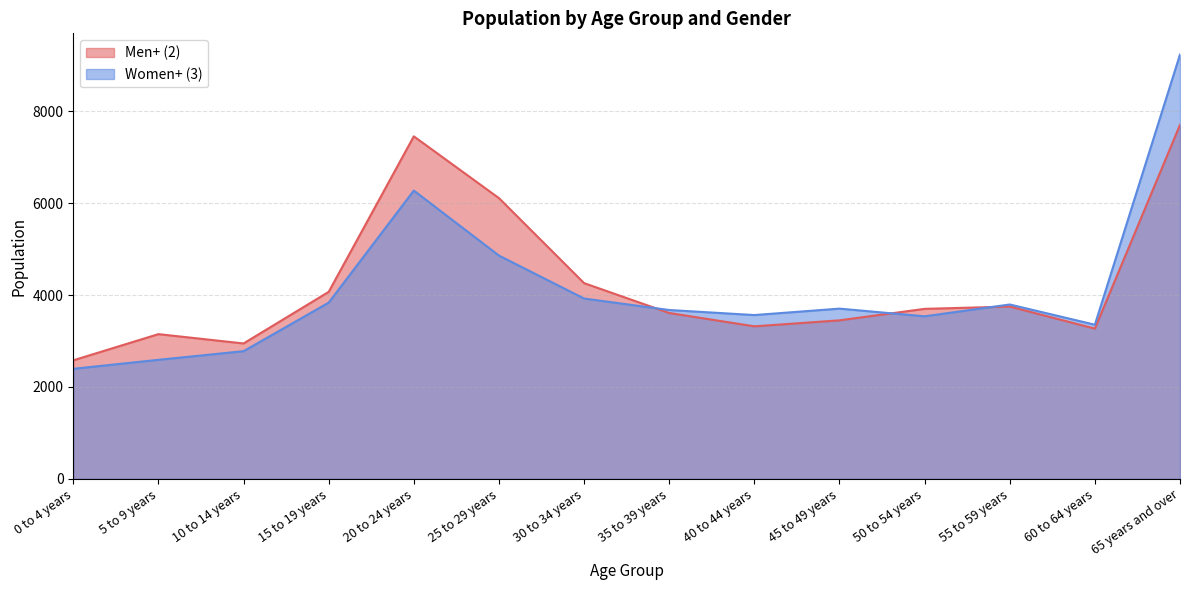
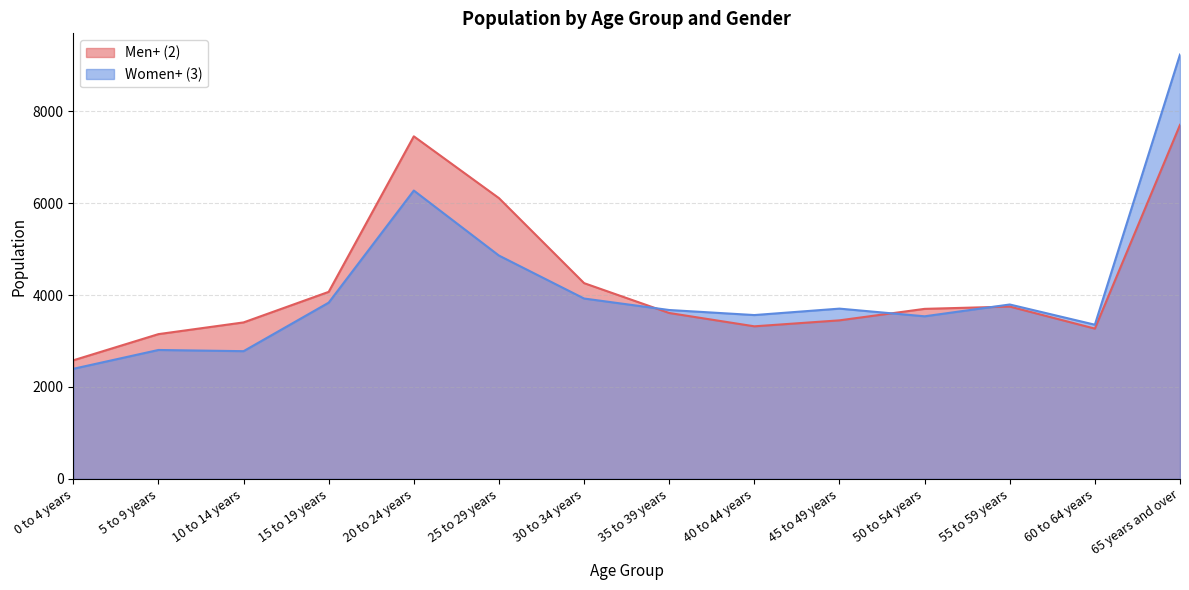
  {
    "Men+ (2)": {
      "0 to 4 years": 2600,
      "5 to 9 years": 3200,
-     "10 to 14 years": 2900,
+     "10 to 14 years": 3400,
      "15 to 19 years": 4100,
      "20 to 24 years": 7500,
      "25 to 29 years": 6100,
      "30 to 34 years": 4300,
      "35 to 39 years": 3600,
      "40 to 44 years": 3300,
      "45 to 49 years": 3500,
      "50 to 54 years": 3700,
      "60 to 64 years": 3300,
      "65 years and over": 7700
    },
    "Women+ (3)": {
      "0 to 4 years": 2400,
-     "5 to 9 years": 2600,
+     "5 to 9 years": 2800,
      "10 to 14 years": 2800,
      "15 to 19 years": 3800,
      "20 to 24 years": 6300,
      "25 to 29 years": 4900,
      "30 to 34 years": 3900,
      "35 to 39 years": 3700,
      "40 to 44 years": 3600,
      "45 to 49 years": 3700,
      "50 to 54 years": 3500,
      "60 to 64 years": 3400,
      "65 years and over": 9200
    }
  }
